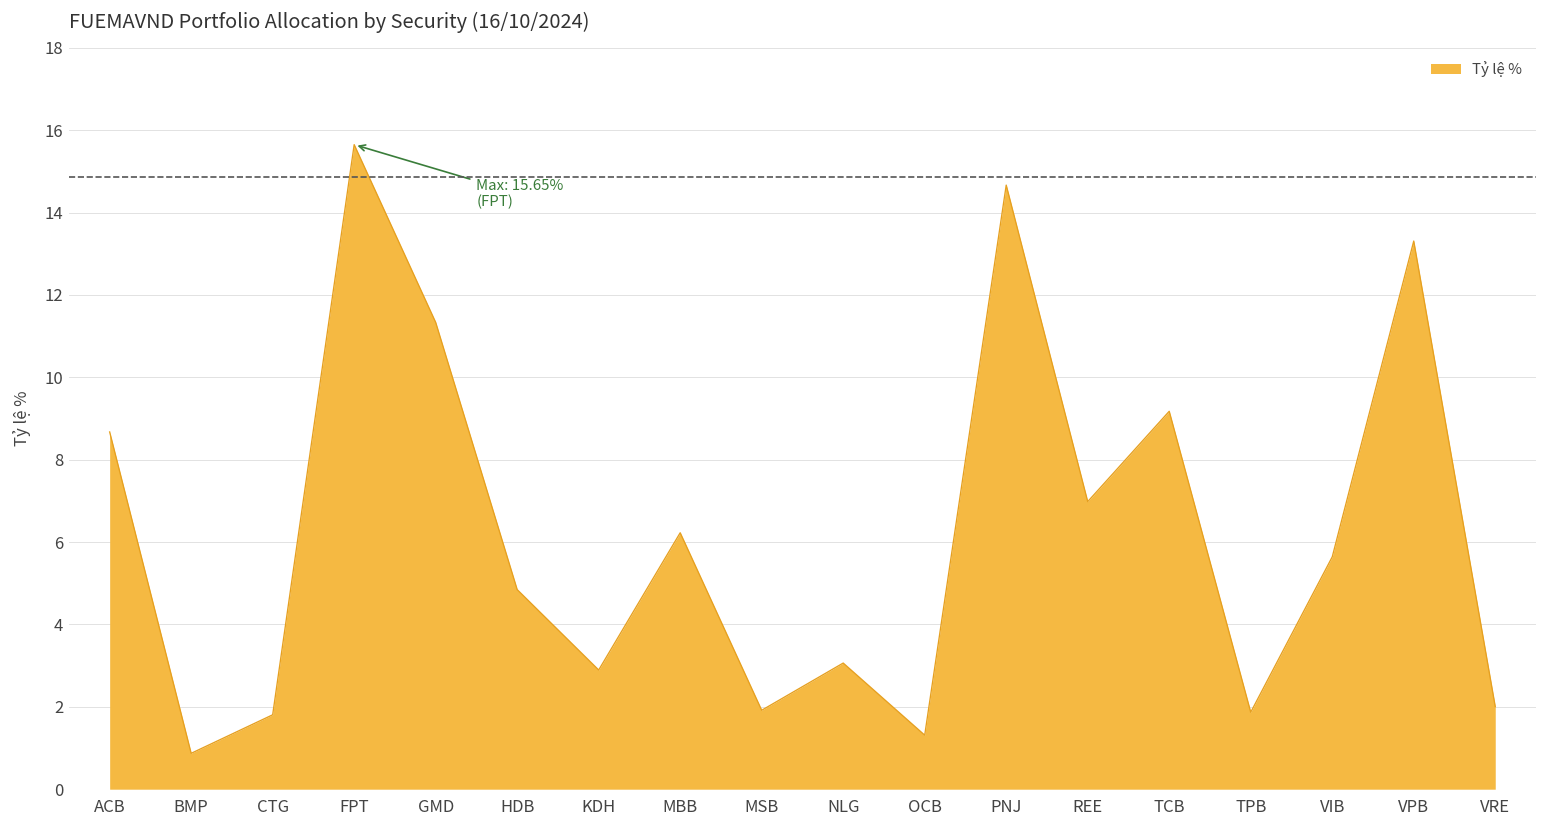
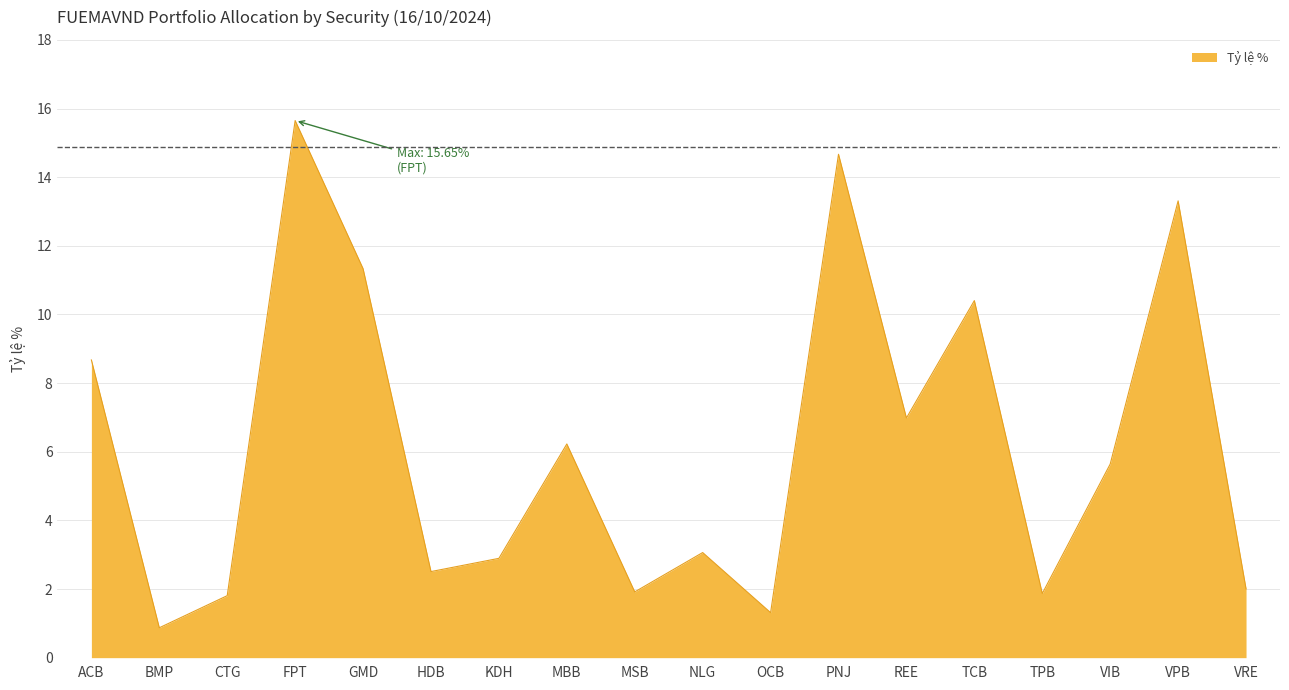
  {
    "ACB": 8.7,
    "BMP": 0.9,
    "CTG": 1.8,
    "GMD": 11.3,
-   "HDB": 4.8,
+   "HDB": 2.5,
    "KDH": 2.9,
    "MBB": 6.2,
    "MSB": 1.9,
    "NLG": 3.1,
    "OCB": 1.3,
    "PNJ": 14.7,
    "REE": 7.0,
-   "TCB": 9.2,
+   "TCB": 10.4,
    "TPB": 1.9,
    "VIB": 5.6,
    "VPB": 13.3,
    "VRE": 2.0
  }
